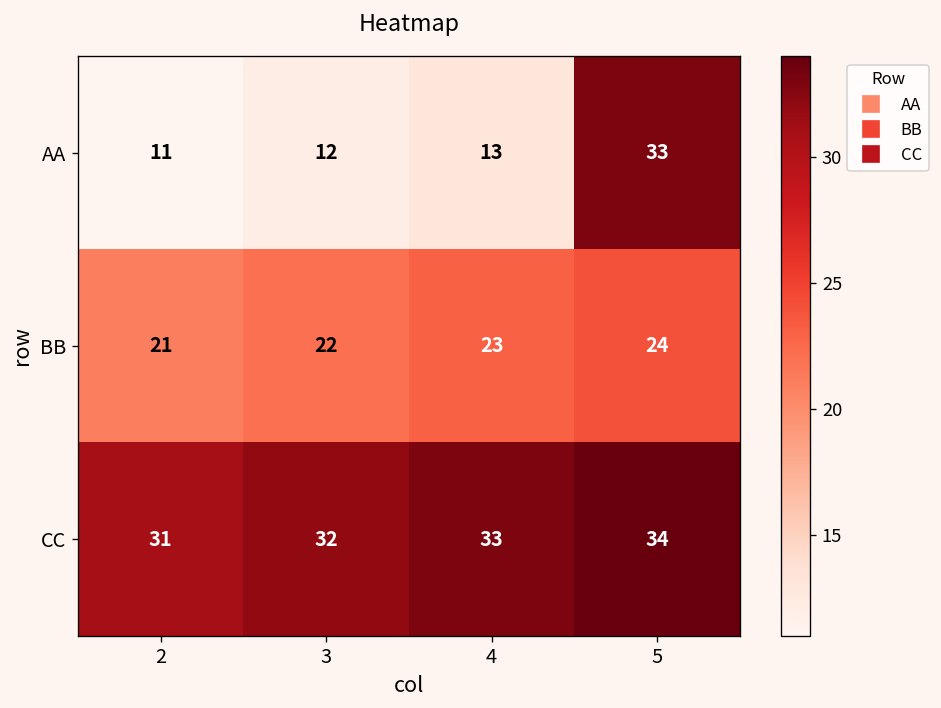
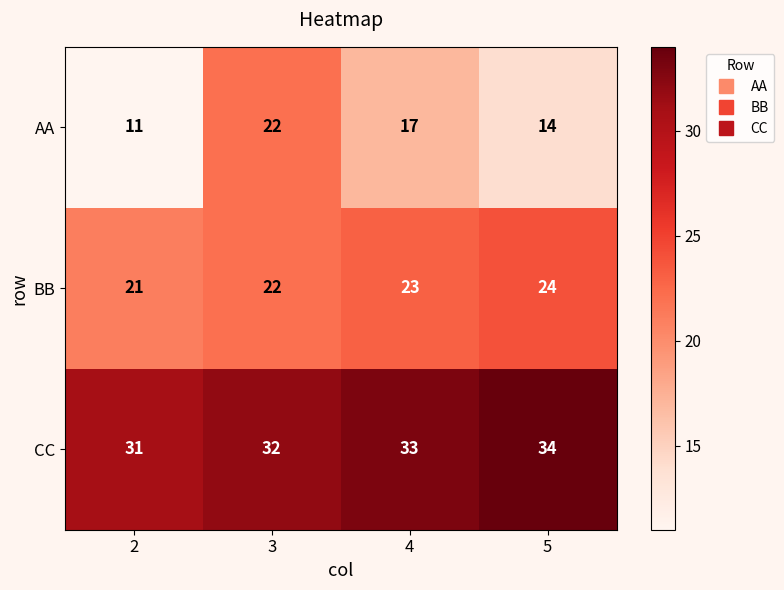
  {
    "AA": {
      "2": 11,
-     "3": 12,
-     "4": 13,
-     "5": 33
+     "3": 22,
+     "4": 17,
+     "5": 14
    },
    "BB": {
      "2": 21,
      "3": 22,
      "4": 23,
      "5": 24
    },
    "CC": {
      "2": 31,
      "3": 32,
      "4": 33,
      "5": 34
    }
  }
